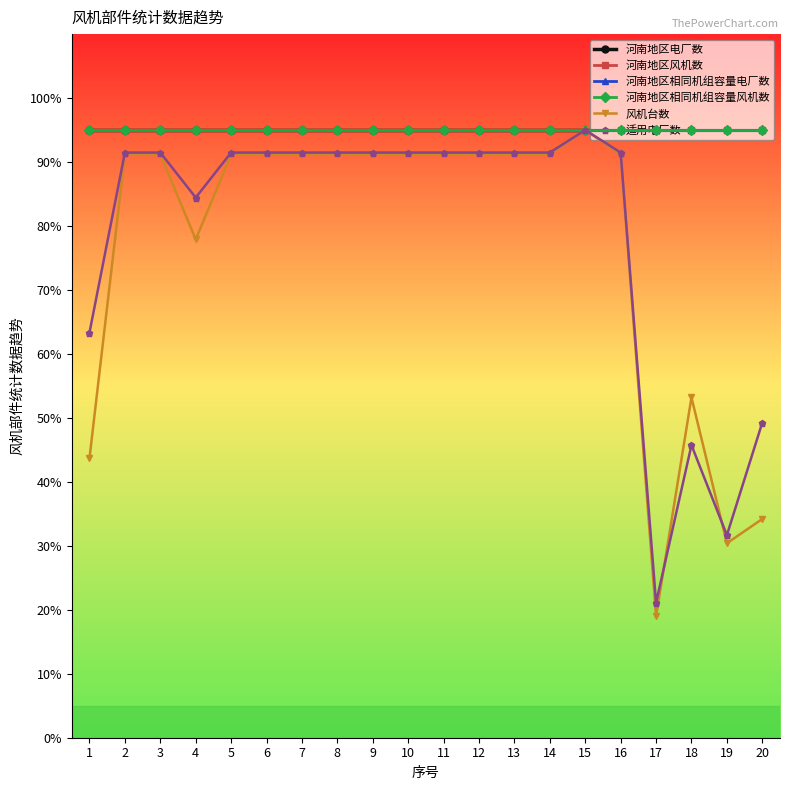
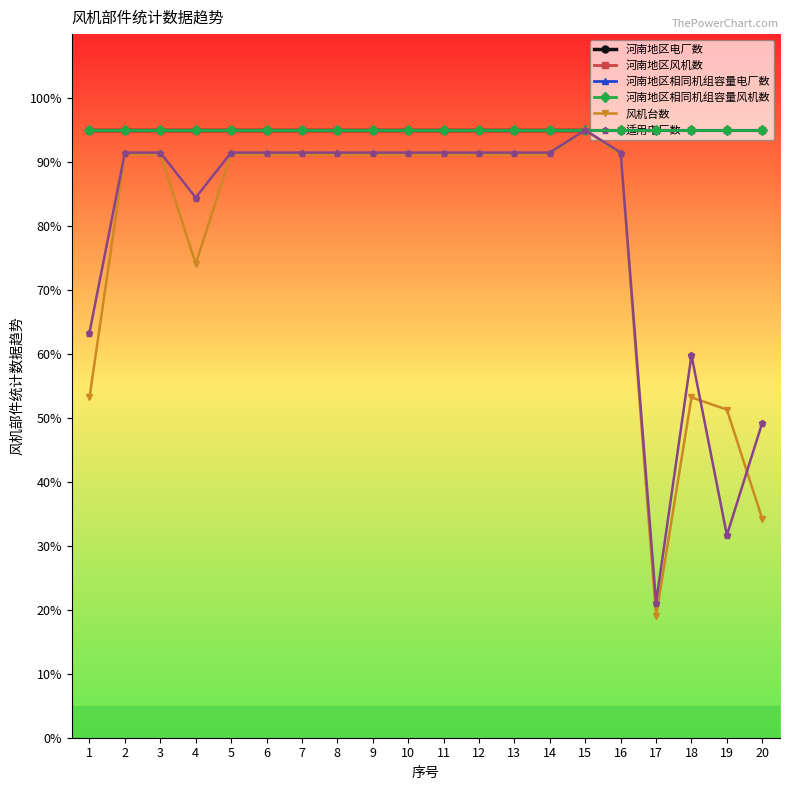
  {
    "河南地区相同机组容量风机数": {
      "1": "95%",
      "2": "95%",
      "3": "95%",
      "4": "95%",
      "5": "95%",
      "6": "95%",
      "7": "95%",
      "8": "95%",
      "9": "95%",
      "10": "95%",
      "11": "95%",
      "12": "95%",
      "13": "95%",
      "14": "95%"
    },
    "风机台数": {
-     "1": "44%",
-     "4": "78%",
+     "1": "53%",
+     "4": "74%",
      "17": "19%",
      "18": "53%",
-     "19": "30%",
+     "19": "51%",
      "20": "34%"
    },
    "适用电厂数": {
      "1": "63%",
      "4": "84%",
      "17": "21%",
-     "18": "46%",
+     "18": "60%",
      "19": "32%",
      "20": "49%"
    }
  }
